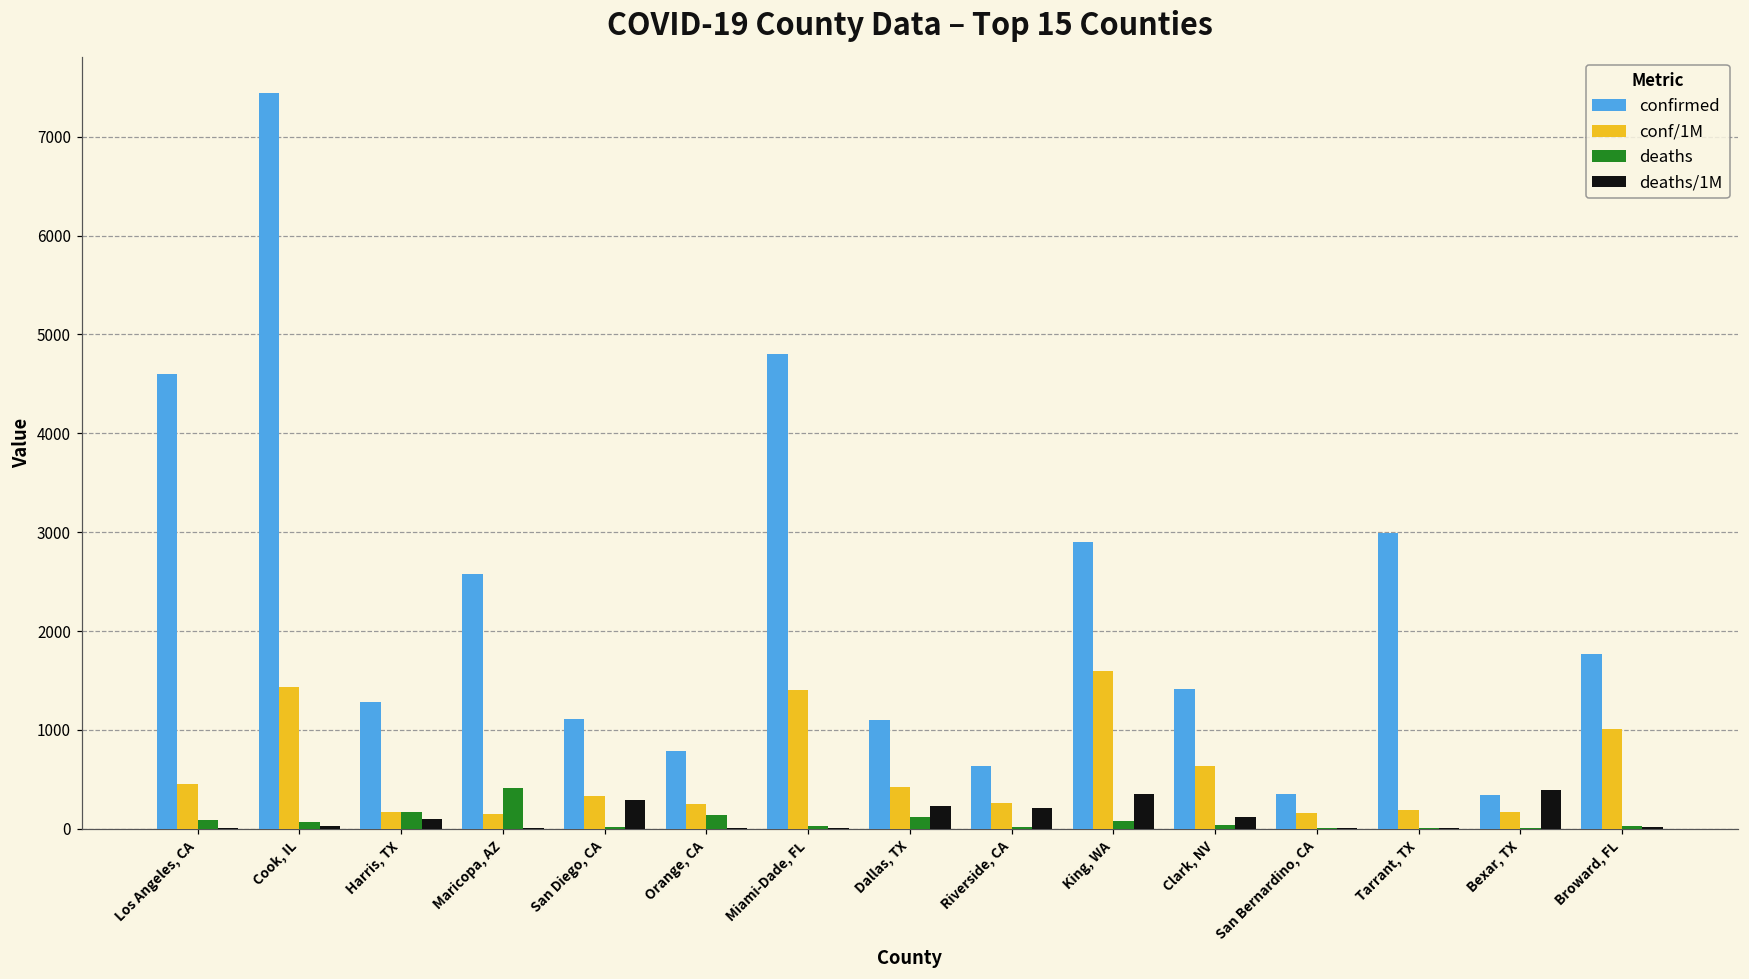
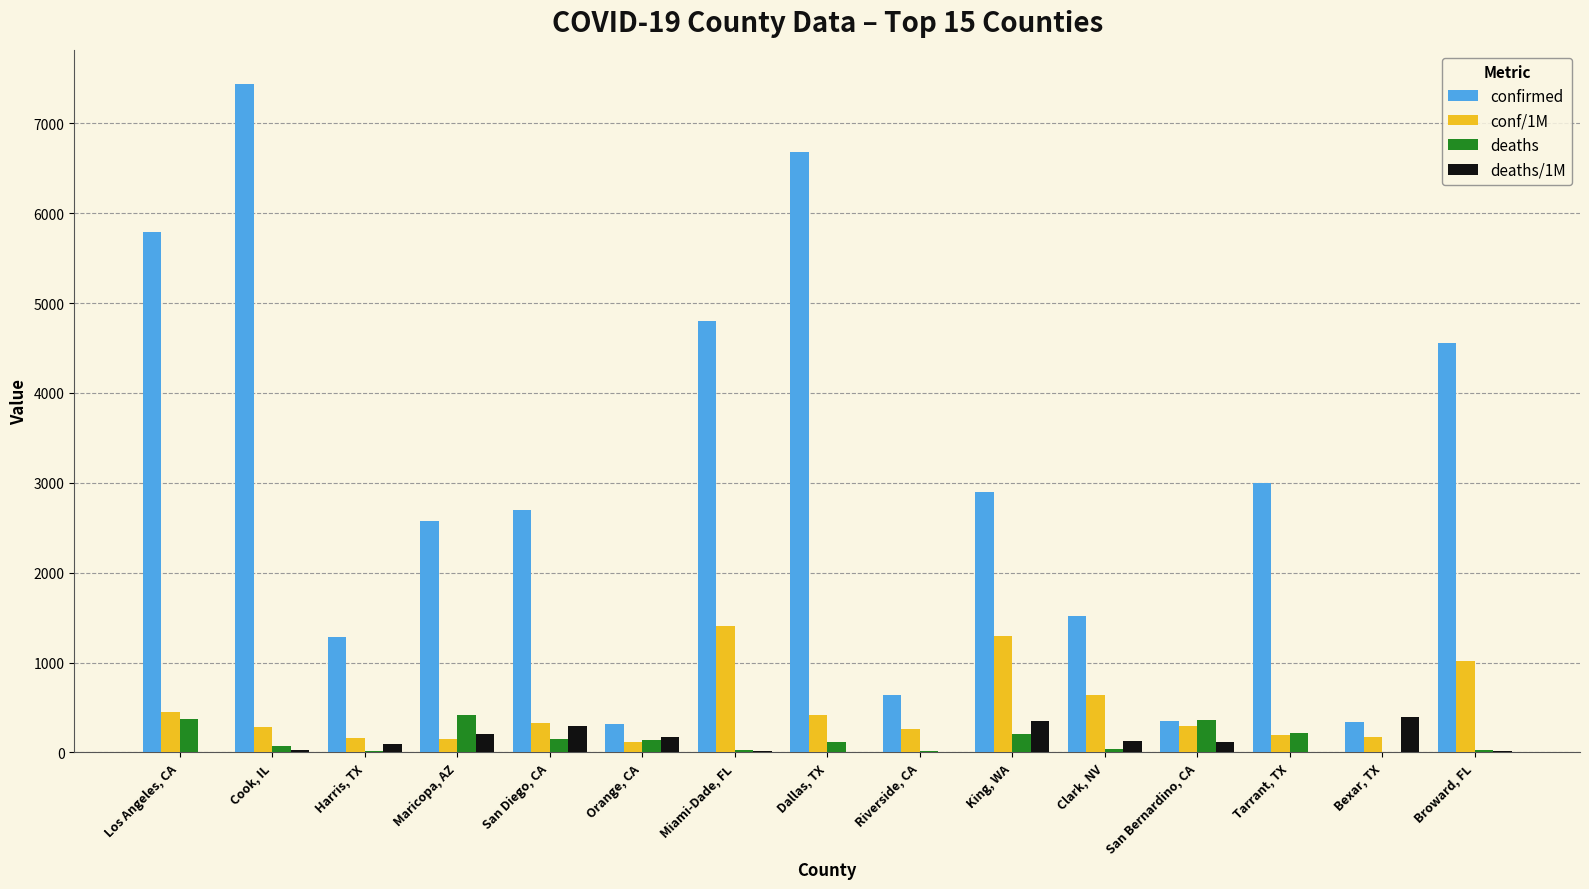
  {
    "confirmed": {
-     "Los Angeles, CA": 4600,
+     "Los Angeles, CA": 5800,
      "Cook, IL": 7400,
      "Harris, TX": 1300,
      "Maricopa, AZ": 2600,
-     "San Diego, CA": 1100,
-     "Orange, CA": 800,
+     "San Diego, CA": 2700,
+     "Orange, CA": 300,
      "Miami-Dade, FL": 4800,
-     "Dallas, TX": 1100,
+     "Dallas, TX": 6700,
      "Riverside, CA": 600,
      "King, WA": 2900,
-     "Clark, NV": 1400,
+     "Clark, NV": 1500,
      "San Bernardino, CA": 400,
      "Tarrant, TX": 3000,
      "Bexar, TX": 300,
-     "Broward, FL": 1800
+     "Broward, FL": 4600
    },
    "conf/1M": {
      "Los Angeles, CA": 500,
-     "Cook, IL": 1400,
+     "Cook, IL": 300,
      "Harris, TX": 200,
      "Maricopa, AZ": 100,
      "San Diego, CA": 300,
-     "Orange, CA": 200,
+     "Orange, CA": 100,
      "Miami-Dade, FL": 1400,
      "Dallas, TX": 400,
      "Riverside, CA": 300,
-     "King, WA": 1600,
+     "King, WA": 1300,
      "Clark, NV": 600,
-     "San Bernardino, CA": 200,
+     "San Bernardino, CA": 300,
      "Tarrant, TX": 200,
      "Bexar, TX": 200,
      "Broward, FL": 1000
    },
    "deaths": {
-     "Los Angeles, CA": 100,
+     "Los Angeles, CA": 400,
      "Cook, IL": 100,
-     "Harris, TX": 200,
+     "Harris, TX": 0,
      "Maricopa, AZ": 400,
-     "San Diego, CA": 0,
+     "San Diego, CA": 200,
      "Orange, CA": 100,
      "Miami-Dade, FL": 0,
      "Dallas, TX": 100,
-     "King, WA": 100,
+     "King, WA": 200,
      "Clark, NV": 0,
-     "San Bernardino, CA": 0,
-     "Tarrant, TX": 0,
+     "San Bernardino, CA": 400,
+     "Tarrant, TX": 200,
      "Broward, FL": 0
    },
    "deaths/1M": {
      "Cook, IL": 0,
      "Harris, TX": 100,
-     "Maricopa, AZ": 0,
+     "Maricopa, AZ": 200,
      "San Diego, CA": 300,
-     "Orange, CA": 0,
-     "Dallas, TX": 200,
-     "Riverside, CA": 200,
+     "Orange, CA": 200,
+     "Dallas, TX": 0,
+     "Riverside, CA": 0,
      "King, WA": 400,
      "Clark, NV": 100,
-     "San Bernardino, CA": 0,
+     "San Bernardino, CA": 100,
      "Bexar, TX": 400
    }
  }
